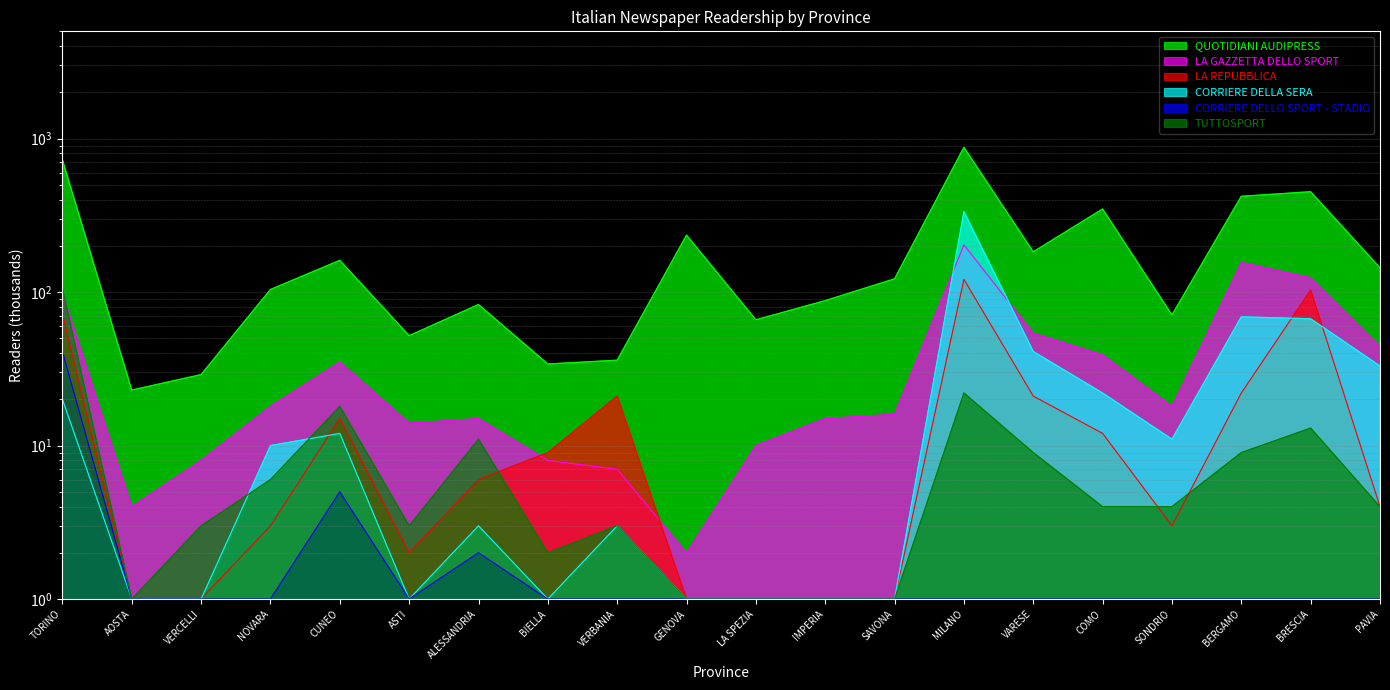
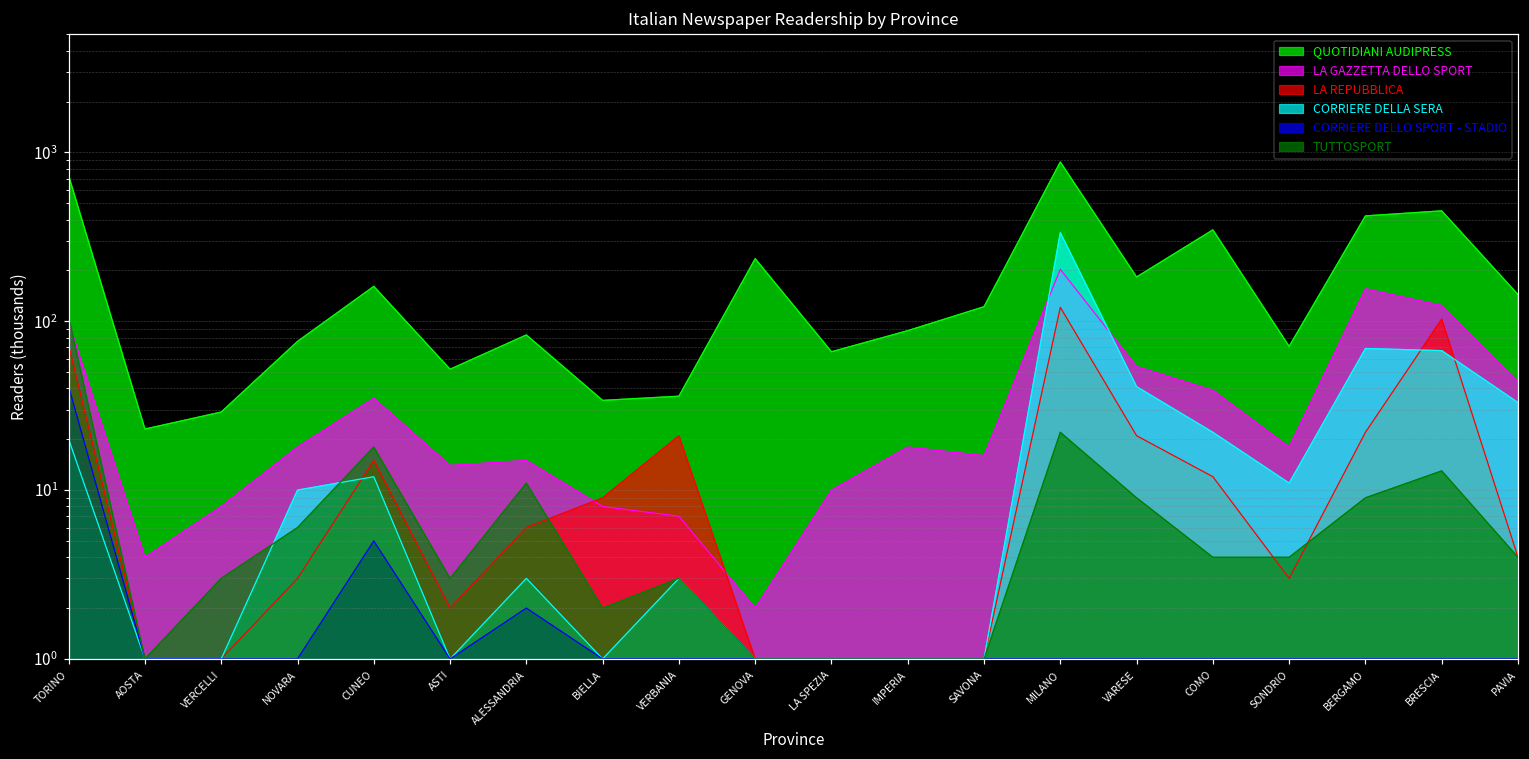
  {
    "QUOTIDIANI AUDIPRESS": {
      "TORINO": 700,
      "AOSTA": 23,
      "VERCELLI": 29,
-     "NOVARA": 100,
+     "NOVARA": 80,
      "CUNEO": 160,
      "ASTI": 52,
      "ALESSANDRIA": 80,
      "BIELLA": 34,
      "VERBANIA": 36,
      "GENOVA": 240,
      "LA SPEZIA": 66,
      "IMPERIA": 90,
      "SAVONA": 120,
      "MILANO": 900,
      "VARESE": 180,
      "COMO": 350,
      "SONDRIO": 70,
      "BERGAMO": 420,
      "BRESCIA": 450,
      "PAVIA": 140
    },
    "LA GAZZETTA DELLO SPORT": {
      "TORINO": 100,
      "AOSTA": 4,
      "VERCELLI": 8,
      "NOVARA": 18,
      "CUNEO": 35,
      "ASTI": 14,
      "ALESSANDRIA": 15,
      "BIELLA": 8,
      "VERBANIA": 7,
      "GENOVA": 2,
      "LA SPEZIA": 10,
-     "IMPERIA": 15,
+     "IMPERIA": 18,
      "SAVONA": 16,
      "MILANO": 200,
      "VARESE": 54,
      "COMO": 39,
      "SONDRIO": 18,
      "BERGAMO": 160,
      "BRESCIA": 120,
      "PAVIA": 44
    },
    "LA REPUBBLICA": {
      "TORINO": 70,
      "NOVARA": 3,
      "CUNEO": 15,
      "ASTI": 2,
      "ALESSANDRIA": 6,
      "BIELLA": 9,
      "VERBANIA": 21,
      "MILANO": 120,
      "VARESE": 21,
      "COMO": 12,
      "SONDRIO": 3,
      "BERGAMO": 22,
      "BRESCIA": 100
    },
    "CORRIERE DELLA SERA": {
      "TORINO": 20,
      "NOVARA": 10,
      "CUNEO": 12,
      "ALESSANDRIA": 3,
      "MILANO": 340,
      "VARESE": 41,
      "COMO": 22,
      "SONDRIO": 11,
      "BERGAMO": 70,
      "BRESCIA": 70,
      "PAVIA": 33
    },
    "CORRIERE DELLO SPORT - STADIO": {
      "TORINO": 41,
      "NOVARA": 1,
      "CUNEO": 5,
      "ALESSANDRIA": 2,
      "VERBANIA": 1,
      "MILANO": 1,
      "VARESE": 1,
      "COMO": 1,
      "SONDRIO": 1,
      "BERGAMO": 1,
      "BRESCIA": 1,
      "PAVIA": 1
    },
    "TUTTOSPORT": {
      "TORINO": 110,
      "VERCELLI": 3,
      "NOVARA": 6,
      "CUNEO": 18,
      "ASTI": 3,
      "ALESSANDRIA": 11,
      "BIELLA": 2,
      "MILANO": 22,
      "VARESE": 9,
      "COMO": 4,
      "SONDRIO": 4,
      "BERGAMO": 9,
      "BRESCIA": 13
    }
  }
